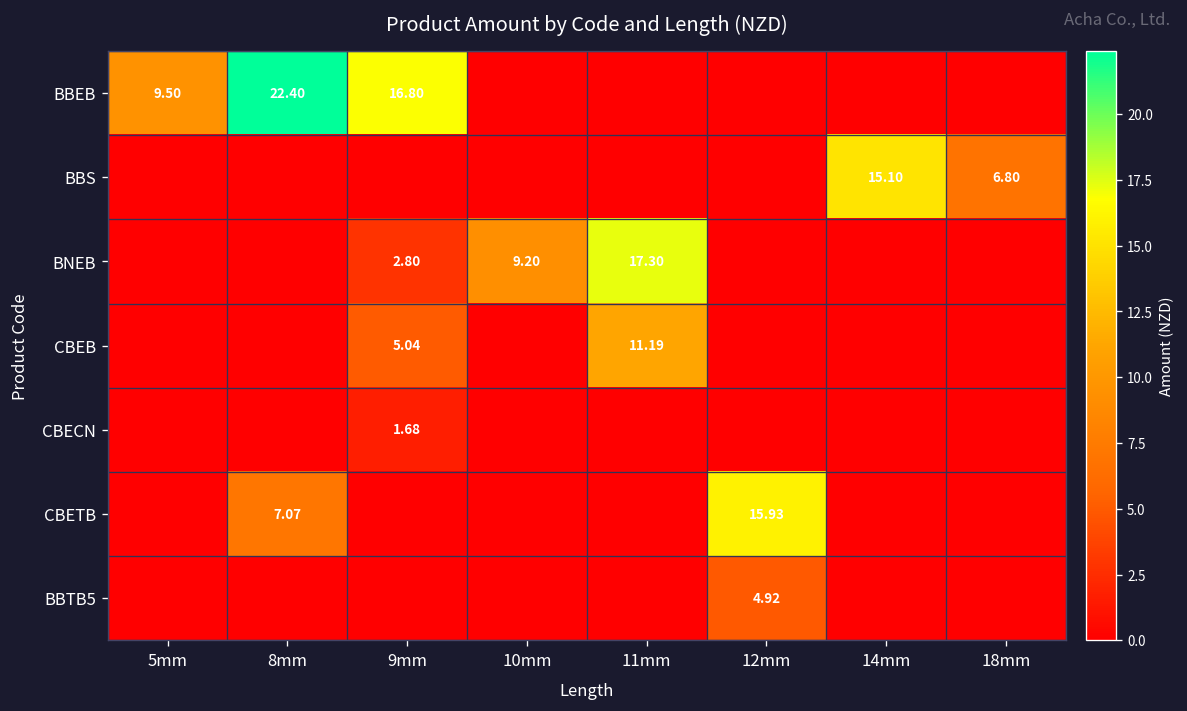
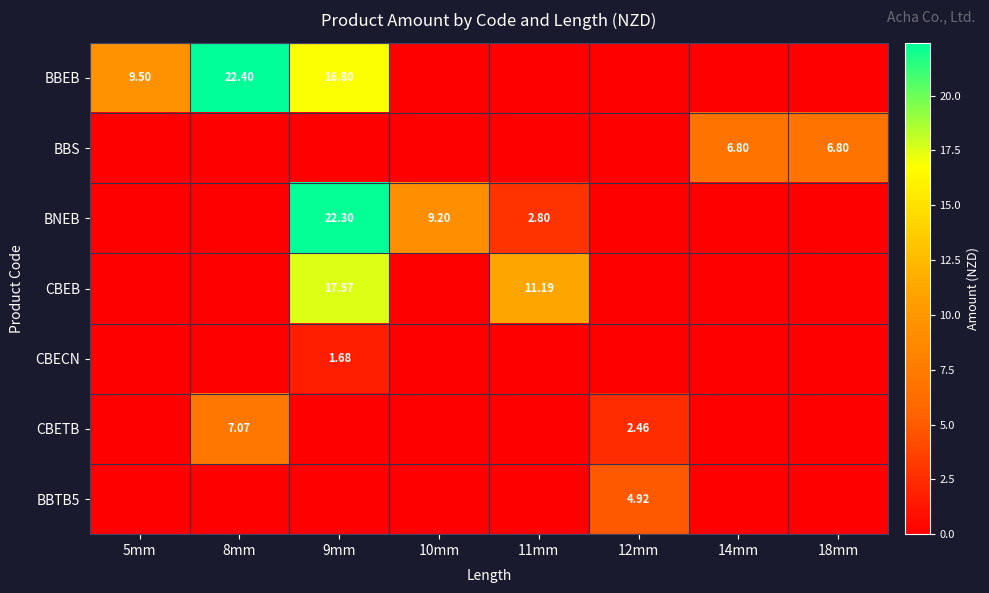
  {
    "BBEB": {
      "5mm": 9.50,
      "8mm": 22.40,
      "9mm": 16.80
    },
    "BBS": {
-     "14mm": 15.10,
+     "14mm": 6.80,
      "18mm": 6.80
    },
    "BNEB": {
-     "9mm": 2.80,
+     "9mm": 22.30,
      "10mm": 9.20,
-     "11mm": 17.30
+     "11mm": 2.80
    },
    "CBEB": {
-     "9mm": 5.04,
+     "9mm": 17.57,
      "11mm": 11.19
    },
    "CBECN": {
      "9mm": 1.68
    },
    "CBETB": {
      "8mm": 7.07,
-     "12mm": 15.93
+     "12mm": 2.46
    },
    "BBTB5": {
      "12mm": 4.92
    }
  }
